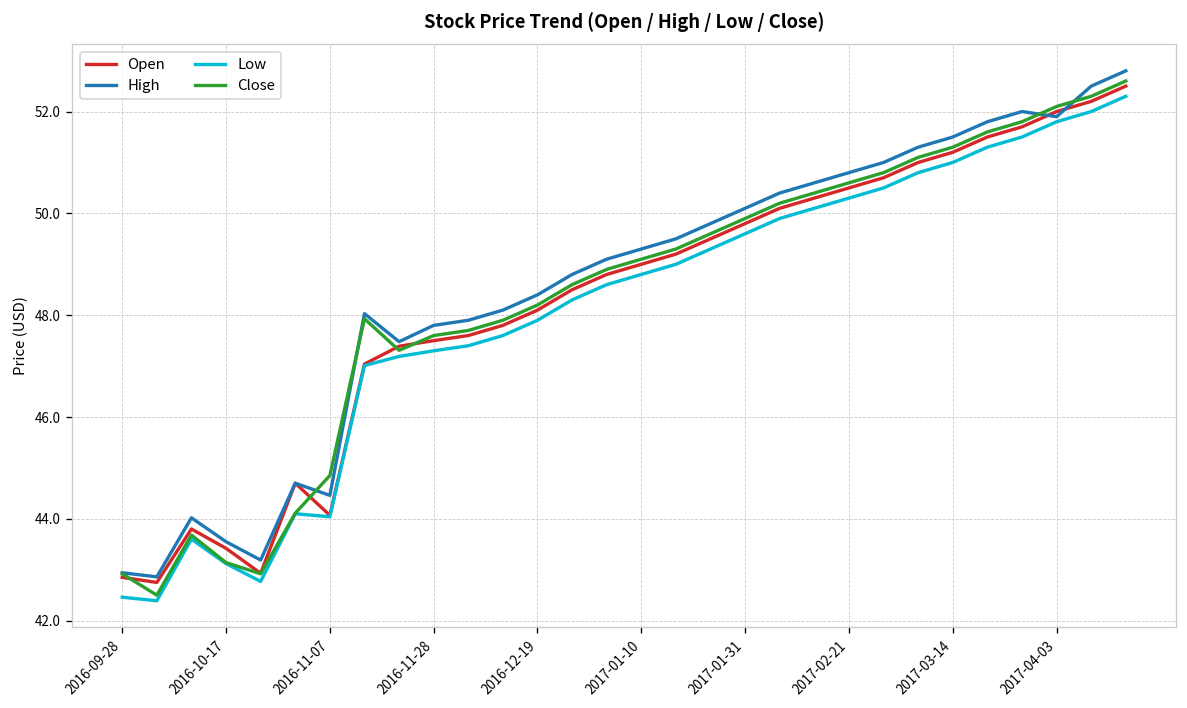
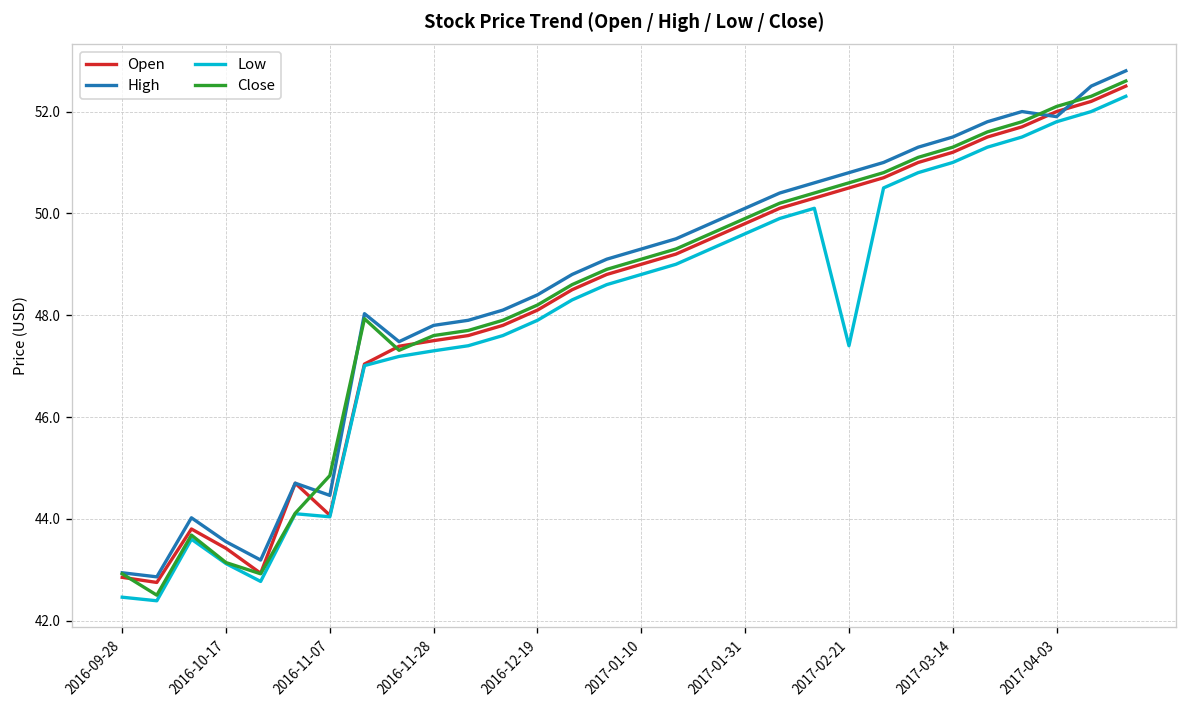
  {
    "Open": {
      "2016-09-28": 42.9,
      "2016-10-17": 43.4,
      "2016-11-28": 47.5,
      "2016-12-19": 48.1,
      "2017-01-10": 49.0,
      "2017-01-31": 49.8,
      "2017-02-21": 50.5,
      "2017-03-14": 51.2,
      "2017-04-03": 52.0
    },
    "High": {
      "2016-10-17": 43.6,
      "2016-11-07": 44.5,
      "2016-11-28": 47.8,
      "2016-12-19": 48.4,
      "2017-01-10": 49.3,
      "2017-01-31": 50.1,
      "2017-02-21": 50.8,
      "2017-03-14": 51.5,
      "2017-04-03": 51.9
    },
    "Low": {
      "2016-09-28": 42.5,
      "2016-11-28": 47.3,
      "2016-12-19": 47.9,
      "2017-01-10": 48.8,
      "2017-01-31": 49.6,
-     "2017-02-21": 50.3,
+     "2017-02-21": 47.4,
      "2017-03-14": 51.0,
      "2017-04-03": 51.8
    },
    "Close": {
      "2016-11-07": 44.9,
      "2016-11-28": 47.6,
      "2016-12-19": 48.2,
      "2017-01-10": 49.1,
      "2017-01-31": 49.9,
      "2017-02-21": 50.6,
      "2017-03-14": 51.3,
      "2017-04-03": 52.1
    }
  }
